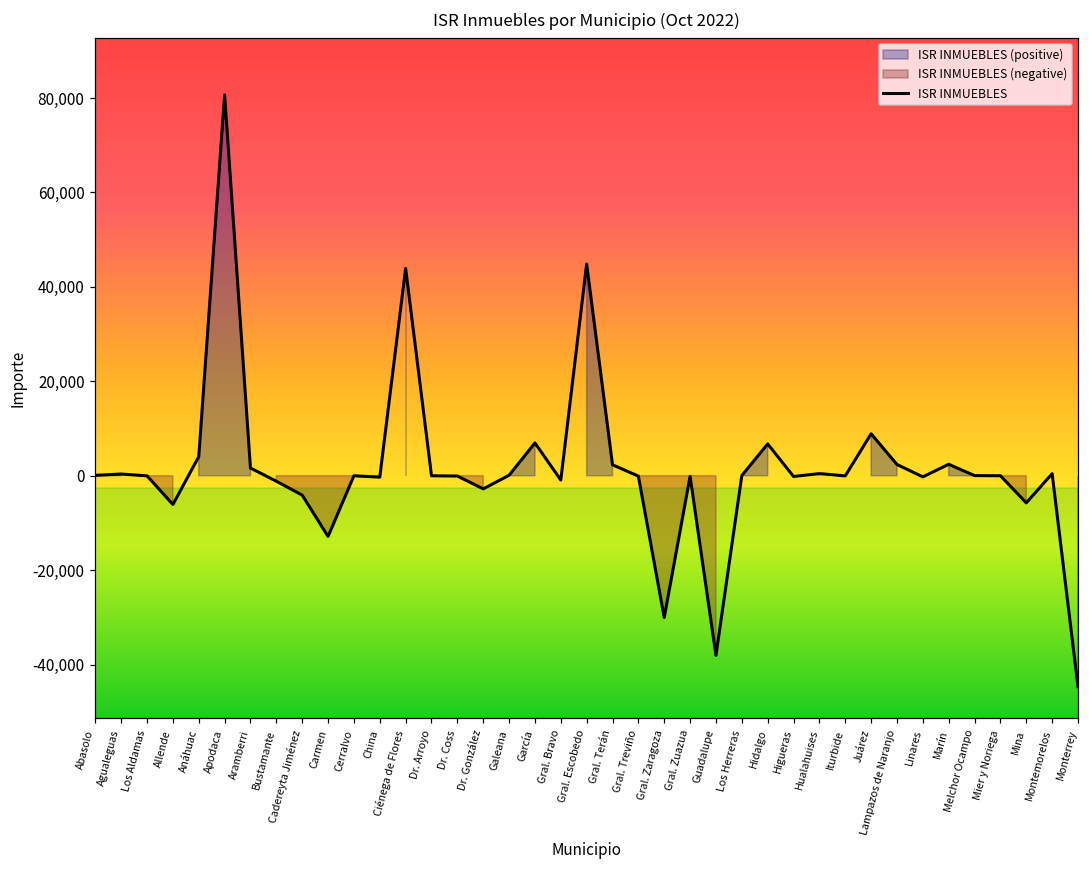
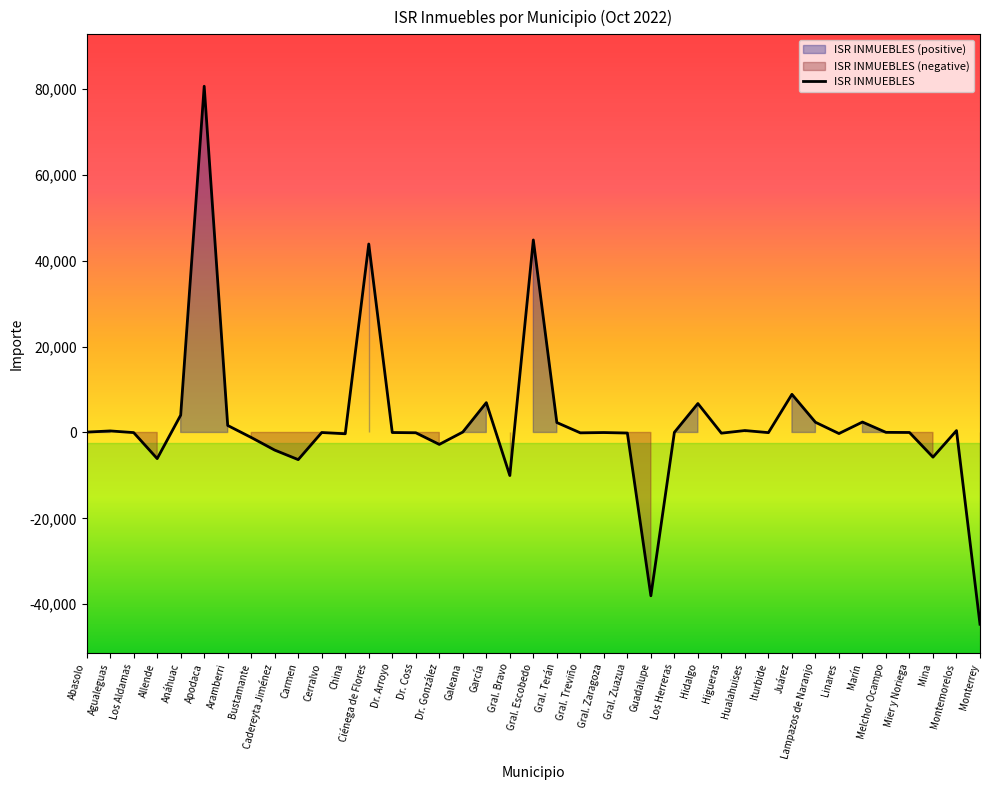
  {
    "Abasolo": "0",
    "Agualeguas": "0",
    "Los Aldamas": "0",
    "Allende": "-6,000",
    "Anáhuac": "4,000",
    "Apodaca": "81,000",
    "Aramberri": "2,000",
    "Bustamante": "-1,000",
    "Cadereyta Jiménez": "-4,000",
-   "Carmen": "-13,000",
+   "Carmen": "-6,000",
    "Cerralvo": "0",
    "China": "0",
    "Ciénega de Flores": "44,000",
    "Dr. Arroyo": "0",
    "Dr. Coss": "0",
    "Dr. González": "-3,000",
    "Galeana": "0",
    "García": "7,000",
-   "Gral. Bravo": "-1,000",
+   "Gral. Bravo": "-10,000",
    "Gral. Escobedo": "45,000",
    "Gral. Terán": "2,000",
    "Gral. Treviño": "0",
-   "Gral. Zaragoza": "-30,000",
+   "Gral. Zaragoza": "0",
    "Gral. Zuazua": "0",
    "Guadalupe": "-38,000",
    "Los Herreras": "0",
    "Hidalgo": "7,000",
    "Higueras": "0",
    "Hualahuises": "0",
    "Iturbide": "0",
    "Juárez": "9,000",
    "Lampazos de Naranjo": "2,000",
    "Linares": "0",
    "Marín": "2,000",
    "Melchor Ocampo": "0",
    "Mier y Noriega": "0",
    "Mina": "-6,000",
    "Montemorelos": "0",
    "Monterrey": "-45,000"
  }
